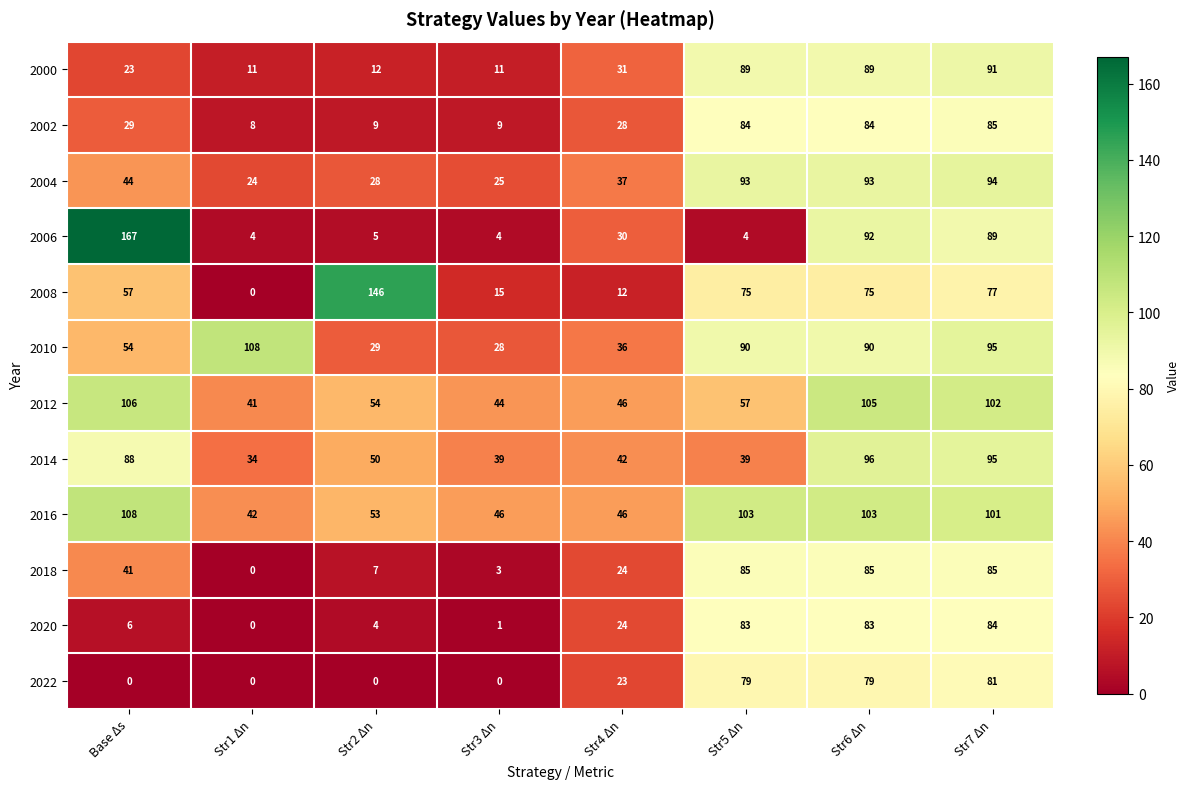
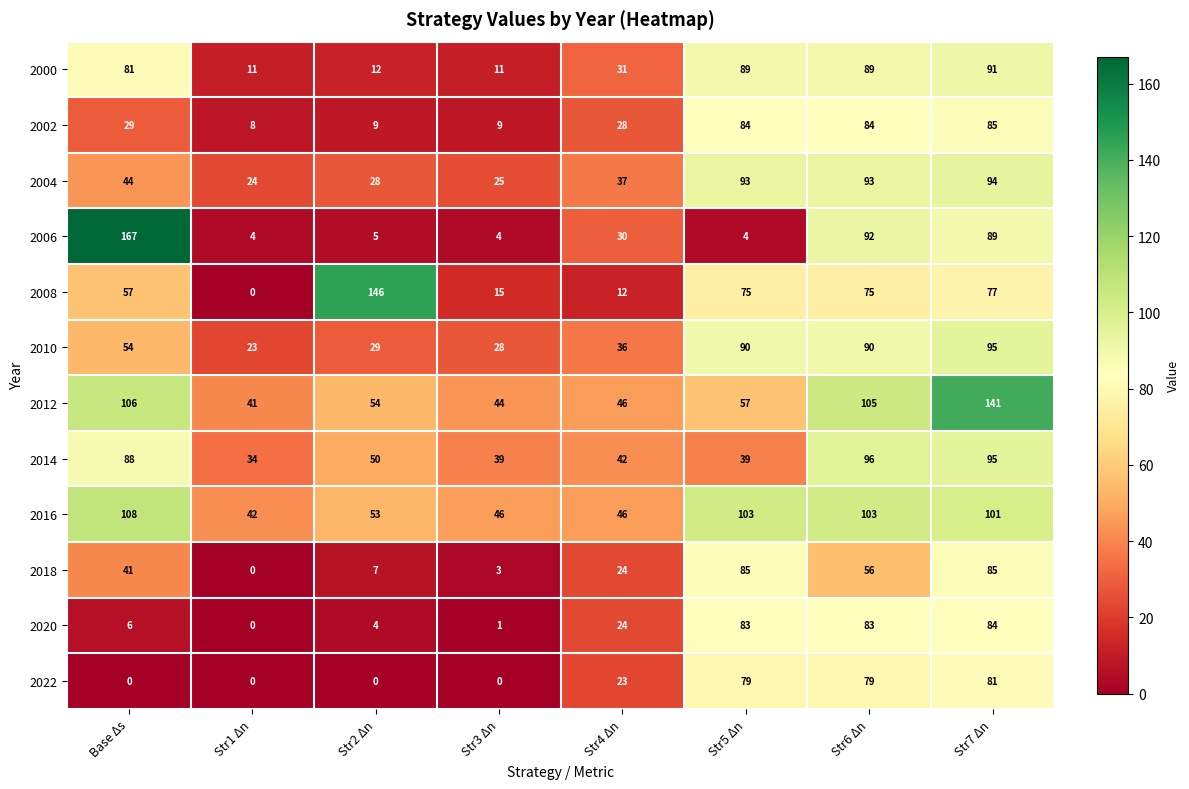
  {
    "2000": {
-     "Base Δs": 23,
+     "Base Δs": 81,
      "Str1 Δn": 11,
      "Str2 Δn": 12,
      "Str3 Δn": 11,
      "Str4 Δn": 31,
      "Str5 Δn": 89,
      "Str6 Δn": 89,
      "Str7 Δn": 91
    },
    "2002": {
      "Base Δs": 29,
      "Str1 Δn": 8,
      "Str2 Δn": 9,
      "Str3 Δn": 9,
      "Str4 Δn": 28,
      "Str5 Δn": 84,
      "Str6 Δn": 84,
      "Str7 Δn": 85
    },
    "2004": {
      "Base Δs": 44,
      "Str1 Δn": 24,
      "Str2 Δn": 28,
      "Str3 Δn": 25,
      "Str4 Δn": 37,
      "Str5 Δn": 93,
      "Str6 Δn": 93,
      "Str7 Δn": 94
    },
    "2006": {
      "Base Δs": 167,
      "Str1 Δn": 4,
      "Str2 Δn": 5,
      "Str3 Δn": 4,
      "Str4 Δn": 30,
      "Str5 Δn": 4,
      "Str6 Δn": 92,
      "Str7 Δn": 89
    },
    "2008": {
      "Base Δs": 57,
      "Str1 Δn": 0,
      "Str2 Δn": 146,
      "Str3 Δn": 15,
      "Str4 Δn": 12,
      "Str5 Δn": 75,
      "Str6 Δn": 75,
      "Str7 Δn": 77
    },
    "2010": {
      "Base Δs": 54,
-     "Str1 Δn": 108,
+     "Str1 Δn": 23,
      "Str2 Δn": 29,
      "Str3 Δn": 28,
      "Str4 Δn": 36,
      "Str5 Δn": 90,
      "Str6 Δn": 90,
      "Str7 Δn": 95
    },
    "2012": {
      "Base Δs": 106,
      "Str1 Δn": 41,
      "Str2 Δn": 54,
      "Str3 Δn": 44,
      "Str4 Δn": 46,
      "Str5 Δn": 57,
      "Str6 Δn": 105,
-     "Str7 Δn": 102
+     "Str7 Δn": 141
    },
    "2014": {
      "Base Δs": 88,
      "Str1 Δn": 34,
      "Str2 Δn": 50,
      "Str3 Δn": 39,
      "Str4 Δn": 42,
      "Str5 Δn": 39,
      "Str6 Δn": 96,
      "Str7 Δn": 95
    },
    "2016": {
      "Base Δs": 108,
      "Str1 Δn": 42,
      "Str2 Δn": 53,
      "Str3 Δn": 46,
      "Str4 Δn": 46,
      "Str5 Δn": 103,
      "Str6 Δn": 103,
      "Str7 Δn": 101
    },
    "2018": {
      "Base Δs": 41,
      "Str1 Δn": 0,
      "Str2 Δn": 7,
      "Str3 Δn": 3,
      "Str4 Δn": 24,
      "Str5 Δn": 85,
-     "Str6 Δn": 85,
+     "Str6 Δn": 56,
      "Str7 Δn": 85
    },
    "2020": {
      "Base Δs": 6,
      "Str1 Δn": 0,
      "Str2 Δn": 4,
      "Str3 Δn": 1,
      "Str4 Δn": 24,
      "Str5 Δn": 83,
      "Str6 Δn": 83,
      "Str7 Δn": 84
    },
    "2022": {
      "Base Δs": 0,
      "Str1 Δn": 0,
      "Str2 Δn": 0,
      "Str3 Δn": 0,
      "Str4 Δn": 23,
      "Str5 Δn": 79,
      "Str6 Δn": 79,
      "Str7 Δn": 81
    }
  }
